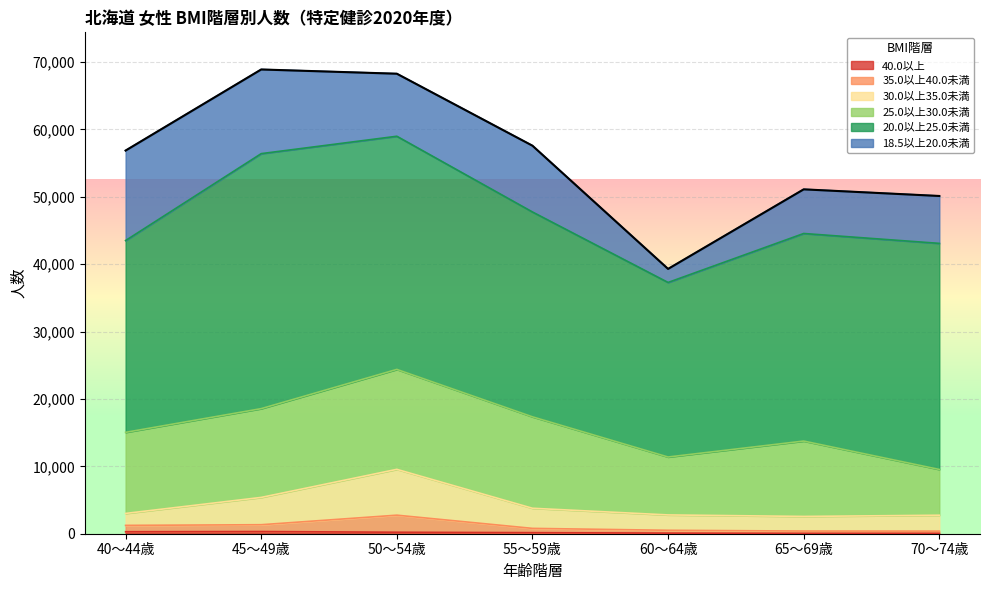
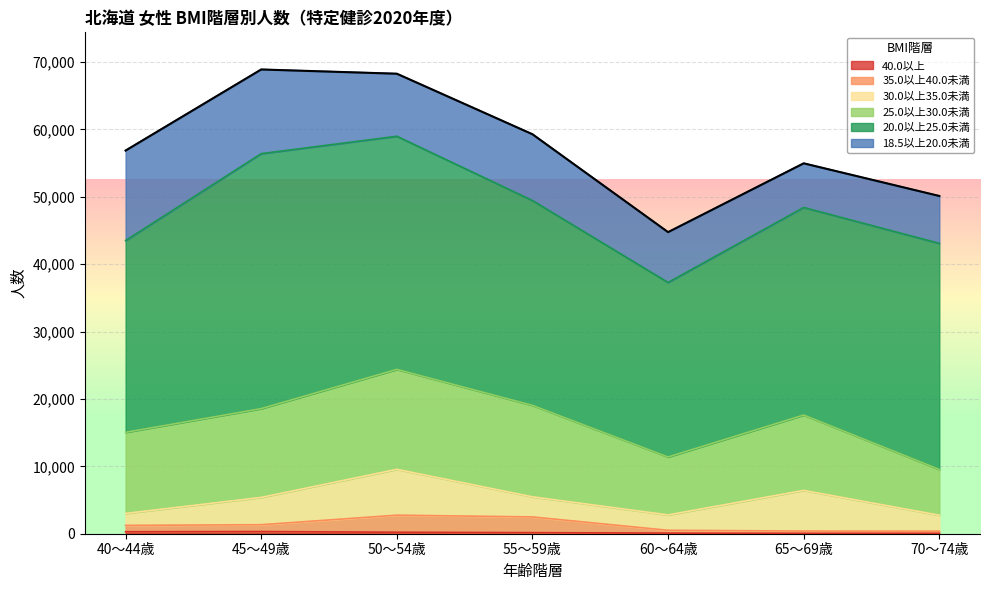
  {
    "40.0以上": {
      "40～44歳": "0",
      "45～49歳": "0",
      "50～54歳": "0",
      "55～59歳": "0",
      "60～64歳": "0"
    },
    "35.0以上40.0未満": {
      "40～44歳": "1,000",
      "45～49歳": "1,000",
      "50～54歳": "3,000",
-     "55～59歳": "1,000",
+     "55～59歳": "2,000",
      "60～64歳": "0"
    },
    "30.0以上35.0未満": {
      "40～44歳": "2,000",
      "45～49歳": "4,000",
      "50～54歳": "7,000",
      "55～59歳": "3,000",
      "60～64歳": "2,000",
-     "65～69歳": "2,000",
+     "65～69歳": "6,000",
      "70～74歳": "2,000"
    },
    "25.0以上30.0未満": {
      "40～44歳": "12,000",
      "45～49歳": "13,000",
      "50～54歳": "15,000",
      "55～59歳": "14,000",
      "60～64歳": "9,000",
      "65～69歳": "11,000",
      "70～74歳": "7,000"
    },
    "20.0以上25.0未満": {
      "40～44歳": "28,000",
      "45～49歳": "38,000",
      "50～54歳": "35,000",
      "55～59歳": "30,000",
      "60～64歳": "26,000",
      "65～69歳": "31,000",
      "70～74歳": "34,000"
    },
    "18.5以上20.0未満": {
      "40～44歳": "13,000",
      "45～49歳": "12,000",
      "50～54歳": "9,000",
      "55～59歳": "10,000",
-     "60～64歳": "2,000",
+     "60～64歳": "7,000",
      "65～69歳": "7,000",
      "70～74歳": "7,000"
    }
  }
